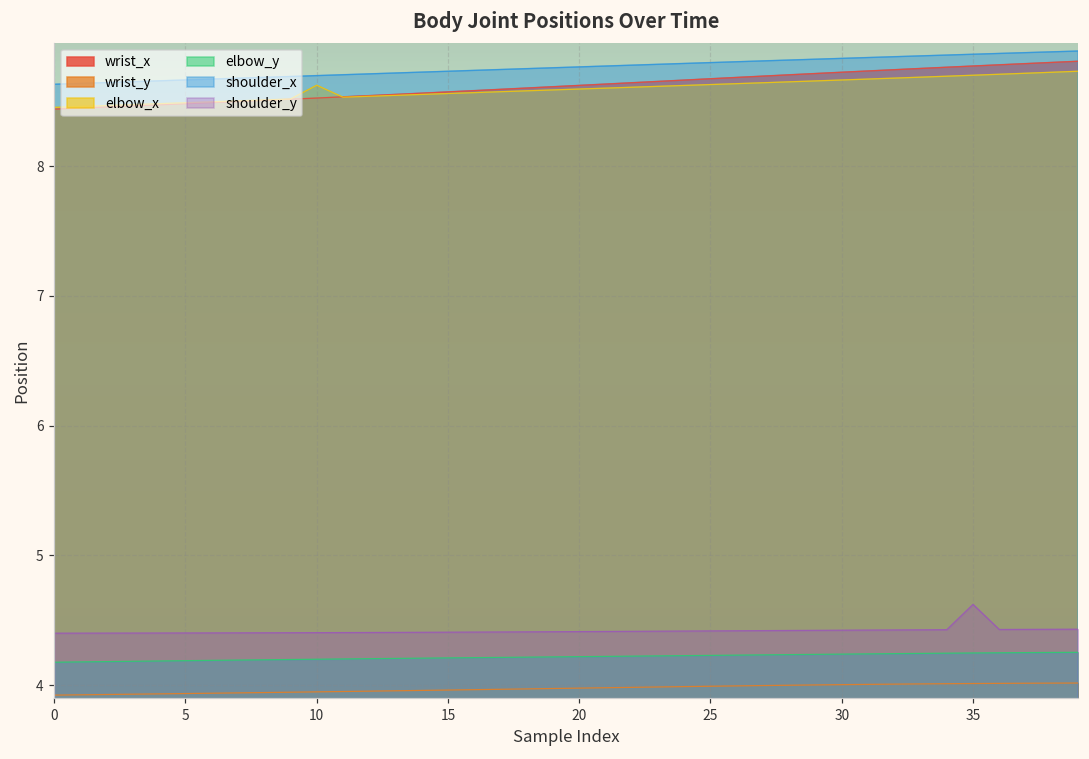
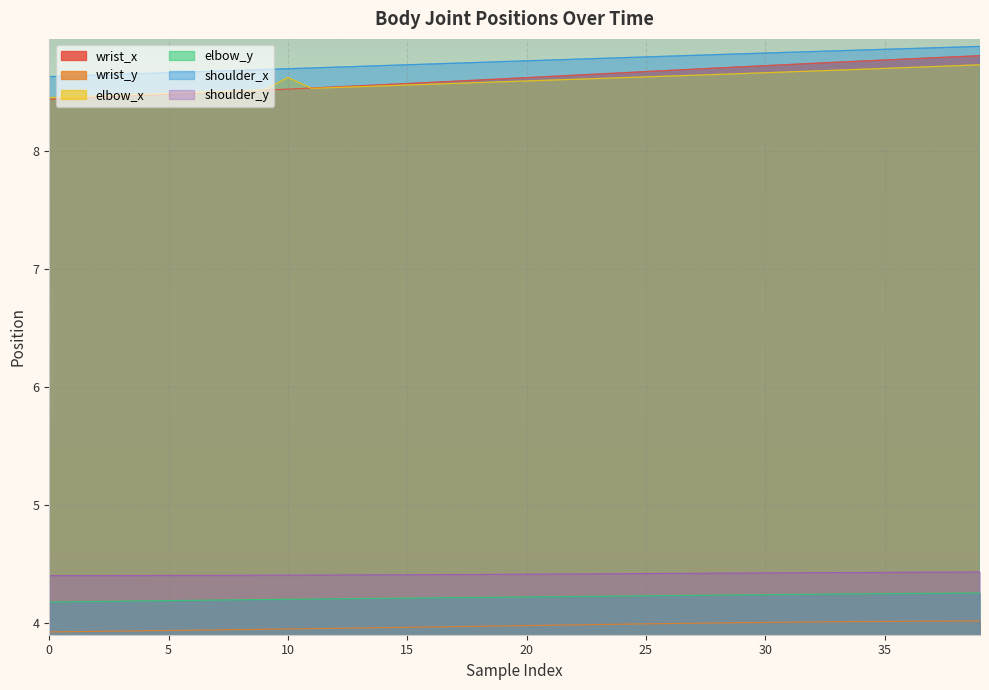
  {
    "elbow_x": {
      "10": 8.62,
      "20": 8.59,
      "25": 8.63,
      "30": 8.66,
      "35": 8.70
    },
    "elbow_y": {
      "0": 4.18,
      "5": 4.19,
      "10": 4.20,
      "15": 4.21,
      "20": 4.22,
      "25": 4.23,
      "30": 4.24,
      "35": 4.25
    },
    "shoulder_x": {
      "0": 8.63,
      "10": 8.70,
      "15": 8.73,
      "20": 8.76,
      "25": 8.80,
      "30": 8.83,
      "35": 8.86
    },
    "shoulder_y": {
      "0": 4.40,
      "5": 4.40,
      "10": 4.41,
      "15": 4.41,
      "20": 4.41,
      "25": 4.42,
      "30": 4.42,
-     "35": 4.62
+     "35": 4.43
    }
  }
